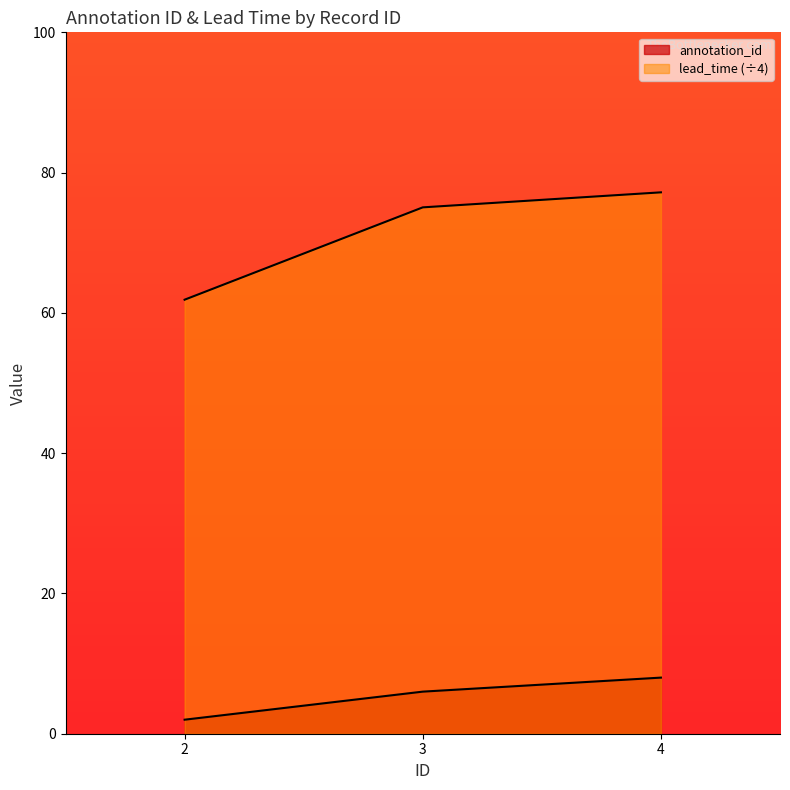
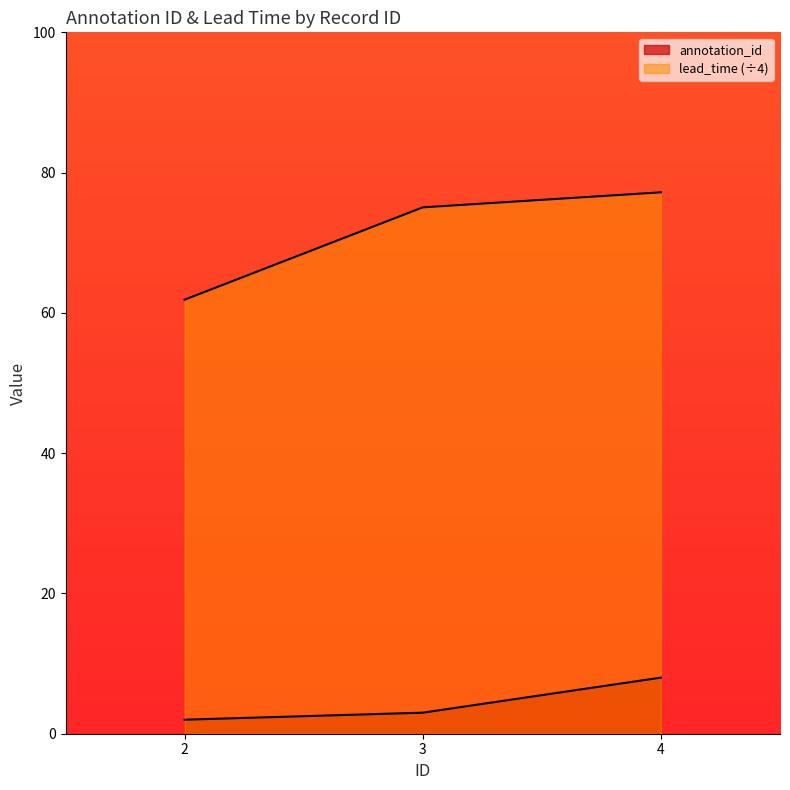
  {
    "annotation_id": {
      "2": 2,
-     "3": 6,
+     "3": 3,
      "4": 8
    },
    "lead_time (÷4)": {
      "2": 62,
      "3": 75,
      "4": 77
    }
  }
